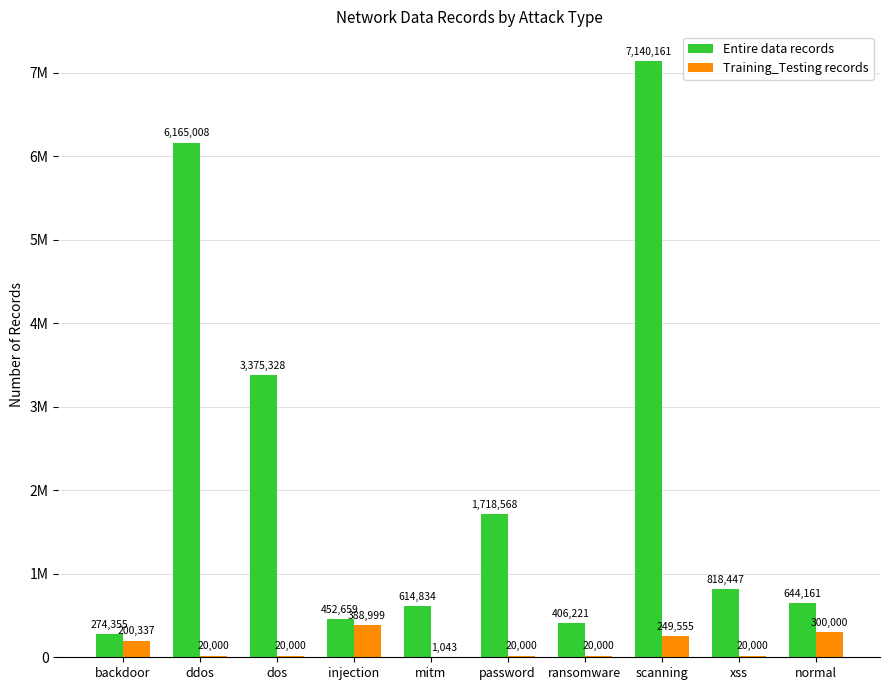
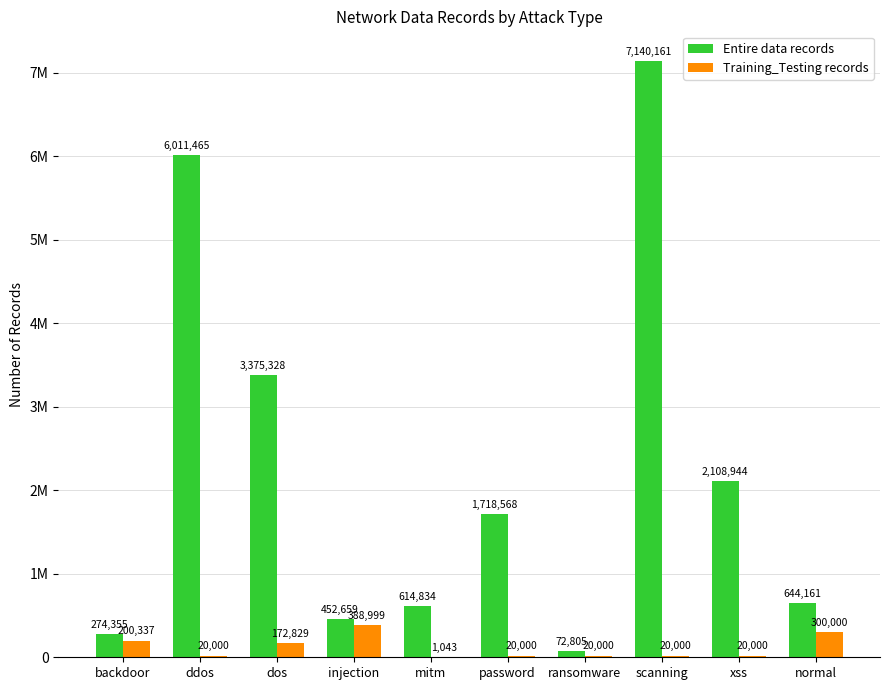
  {
    "Entire data records": {
      "backdoor": "274,355",
-     "ddos": "6,165,008",
+     "ddos": "6,011,465",
      "dos": "3,375,328",
      "injection": "452,659",
      "mitm": "614,834",
      "password": "1,718,568",
-     "ransomware": "406,221",
+     "ransomware": "72,805",
      "scanning": "7,140,161",
-     "xss": "818,447",
+     "xss": "2,108,944",
      "normal": "644,161"
    },
    "Training_Testing records": {
      "backdoor": "200,337",
      "ddos": "20,000",
-     "dos": "20,000",
+     "dos": "172,829",
      "injection": "388,999",
      "mitm": "1,043",
      "password": "20,000",
      "ransomware": "20,000",
-     "scanning": "249,555",
+     "scanning": "20,000",
      "xss": "20,000",
      "normal": "300,000"
    }
  }
